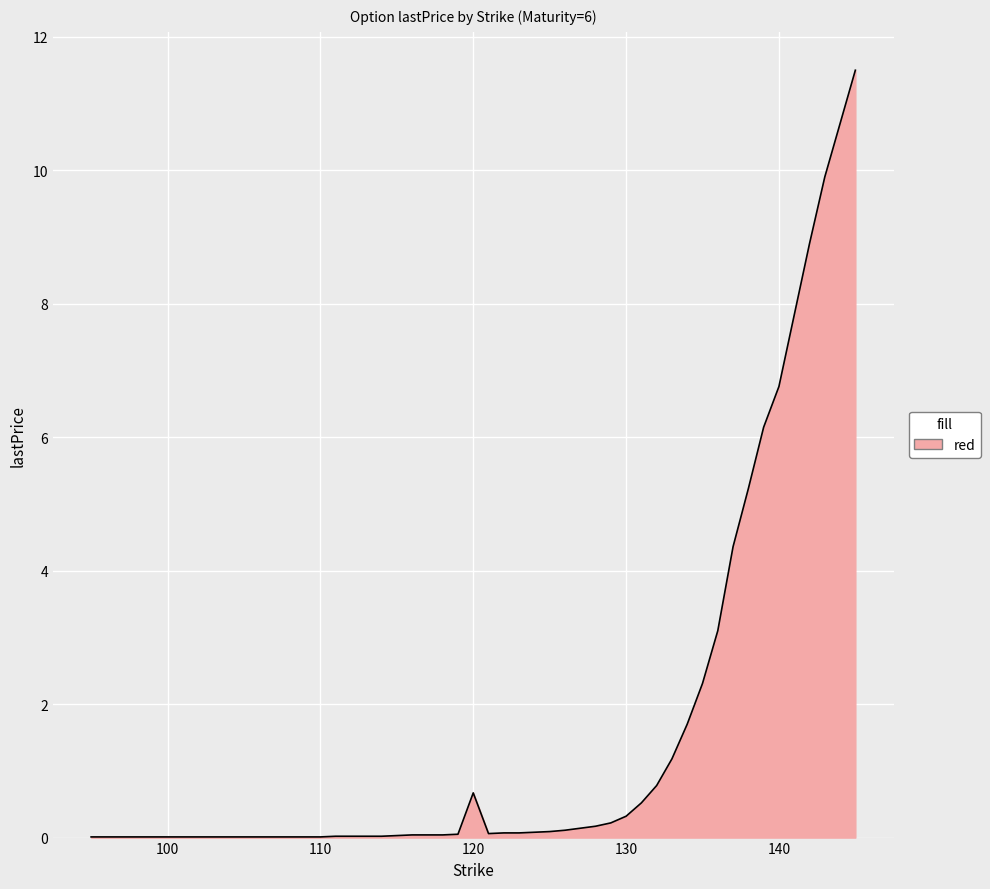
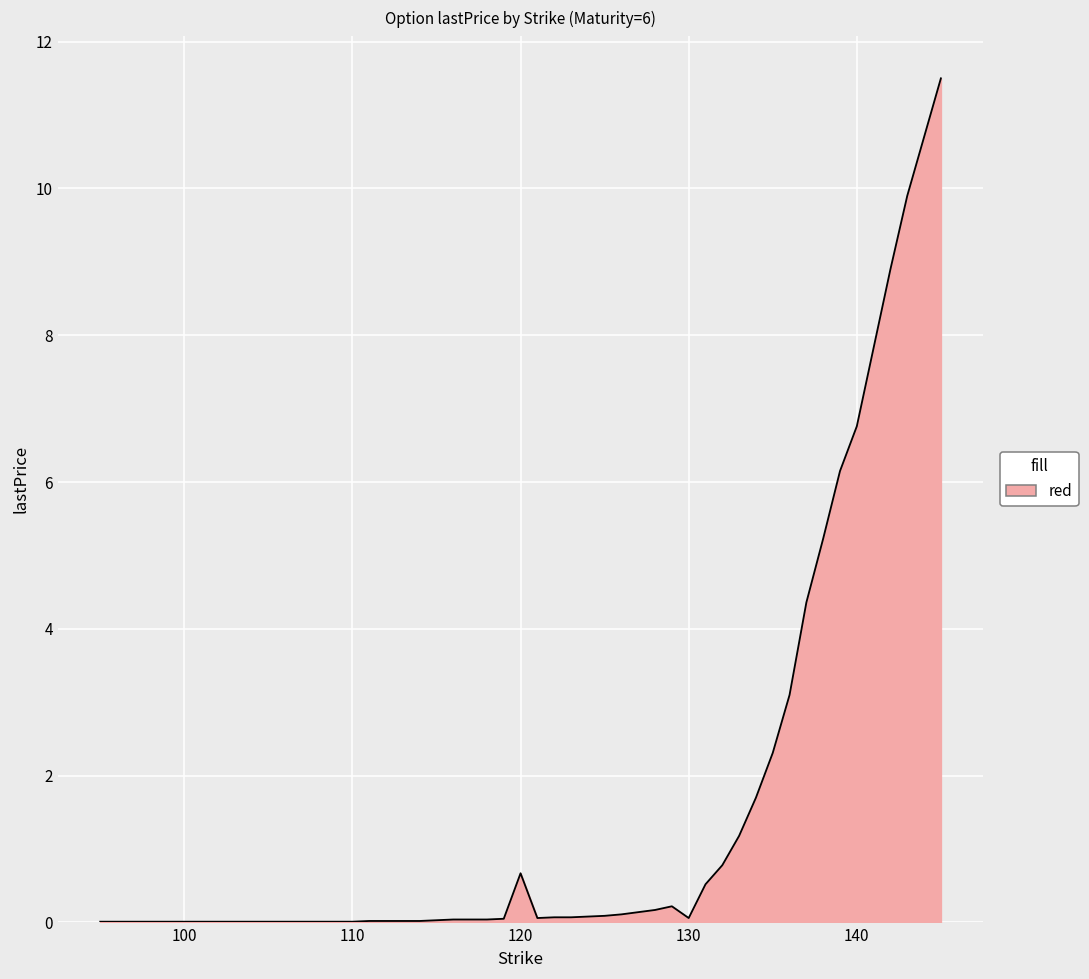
  {
    "110": 0.0,
    "120": 0.7,
-   "130": 0.3,
+   "130": 0.1,
    "140": 6.8
  }
